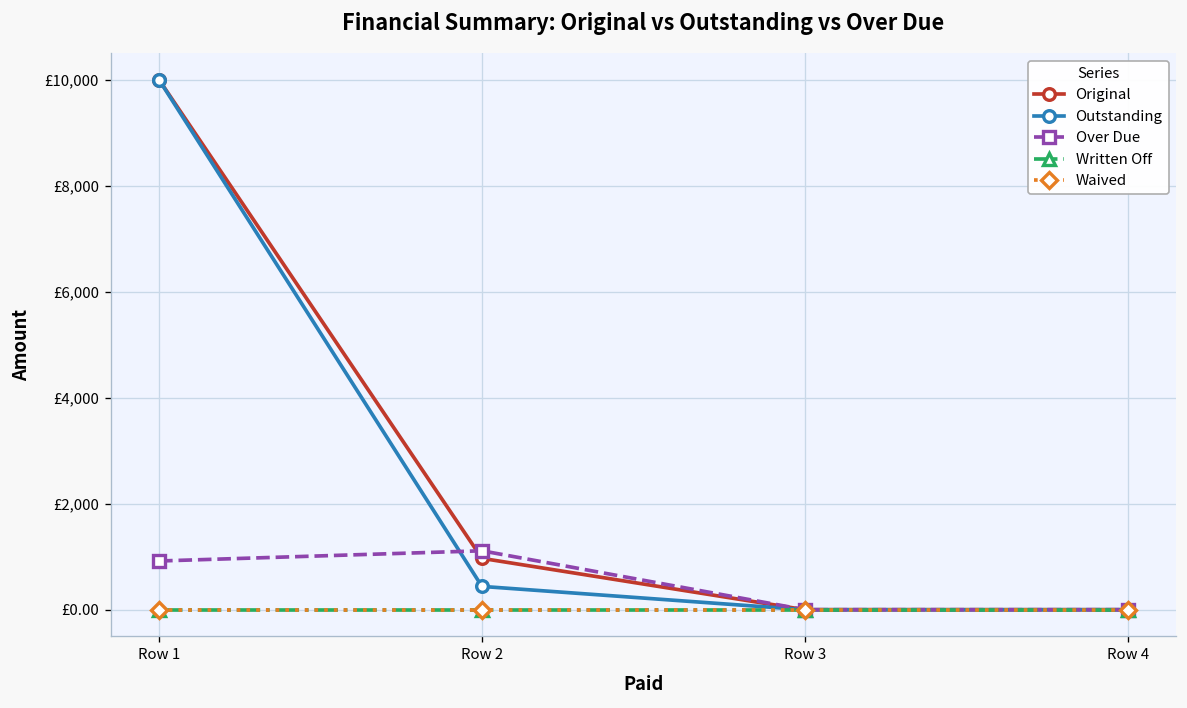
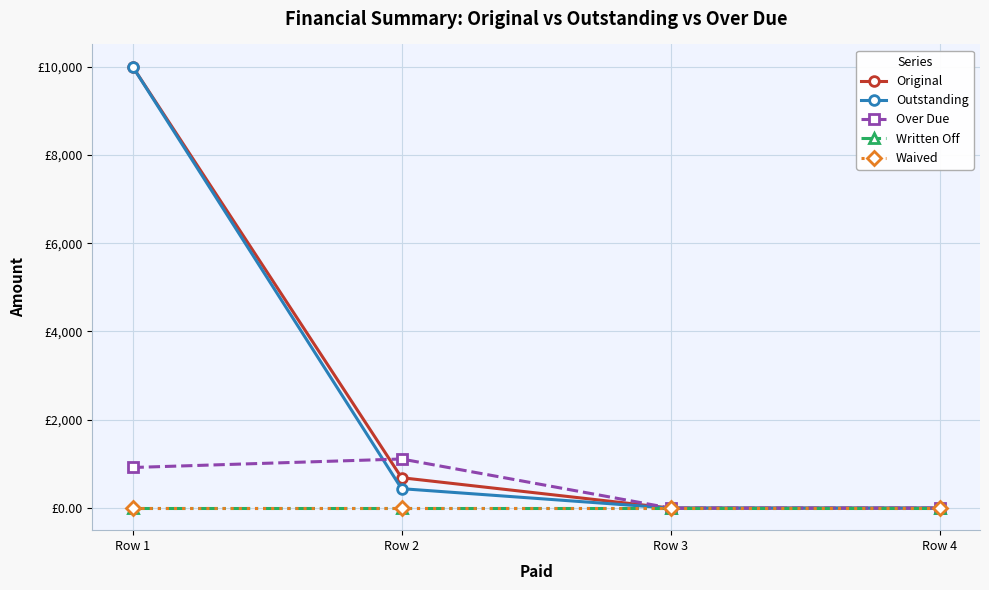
  {
    "Original": {
-     "Row 2": "£1,000"
+     "Row 2": "£700"
    },
    "Outstanding": {
      "Row 2": "£400"
    },
    "Over Due": {
      "Row 1": "£900",
      "Row 2": "£1,100"
    },
    "Waived": {
      "Row 1": "£0",
      "Row 2": "£0"
    }
  }
